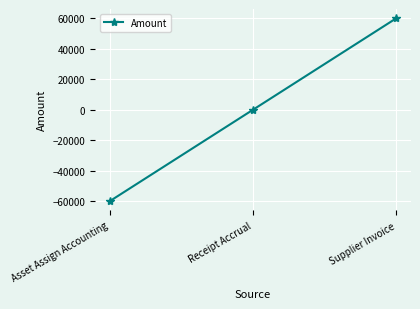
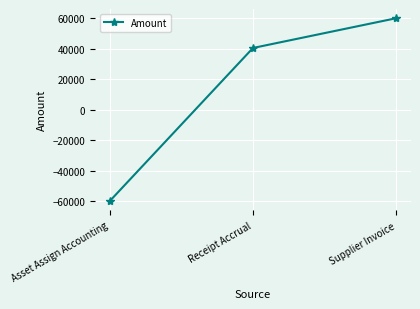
  {
    "Asset Assign Accounting": -60000,
-   "Receipt Accrual": 0,
+   "Receipt Accrual": 40000,
    "Supplier Invoice": 60000
  }
